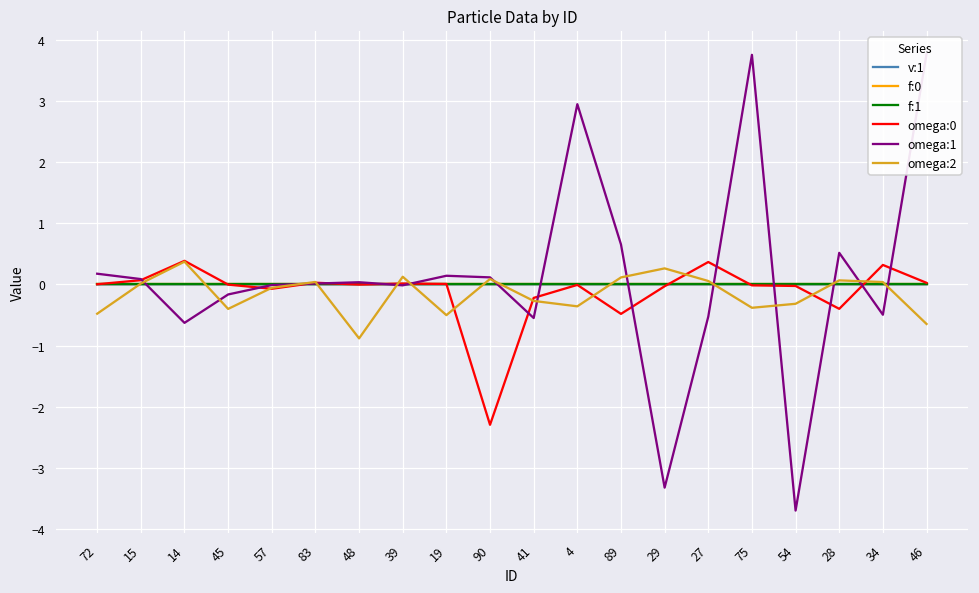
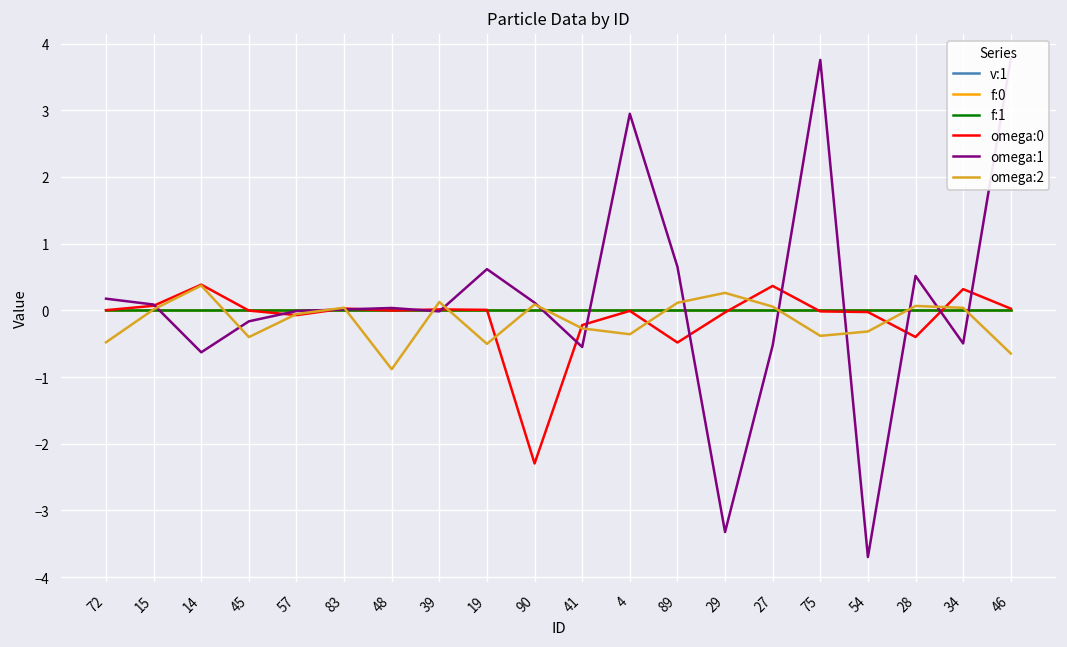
  {
    "f:1": {
      "14": 0.0,
      "90": 0.0,
      "41": 0.0,
      "89": 0.0,
      "27": 0.0,
      "28": 0.0
    },
    "omega:0": {
      "90": -2.3,
      "41": -0.2,
      "89": -0.5,
      "27": 0.4,
      "28": -0.4,
      "34": 0.3
    },
    "omega:1": {
      "72": 0.2,
      "14": -0.6,
      "45": -0.2,
-     "19": 0.1,
+     "19": 0.6,
      "41": -0.5,
      "4": 2.9,
      "89": 0.7,
      "29": -3.3,
      "27": -0.5,
      "75": 3.8,
      "54": -3.7,
      "28": 0.5,
      "34": -0.5
    },
    "omega:2": {
      "72": -0.5,
      "45": -0.4,
      "48": -0.9,
      "39": 0.1,
      "19": -0.5,
      "41": -0.3,
      "4": -0.4,
      "89": 0.1,
      "29": 0.3,
      "27": 0.1,
      "75": -0.4,
      "54": -0.3,
      "28": 0.1,
      "46": -0.6
    }
  }
